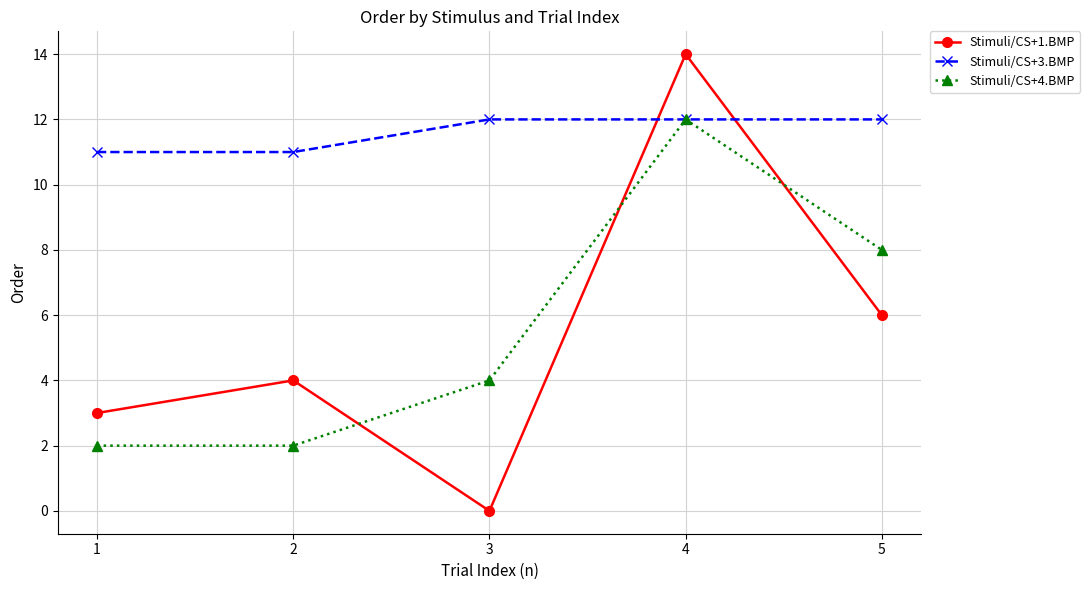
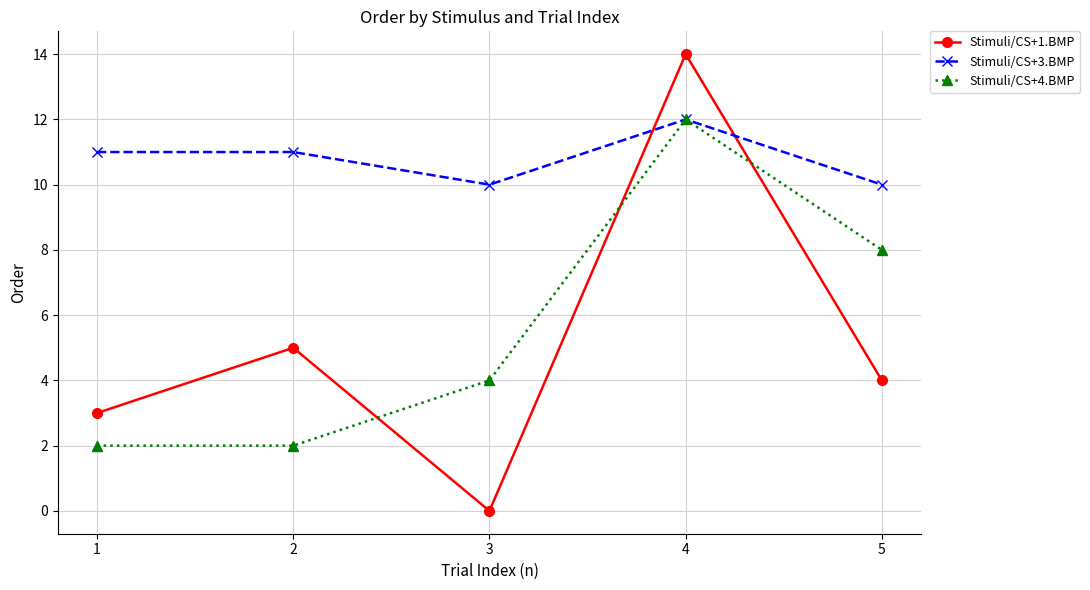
  {
    "Stimuli/CS+1.BMP": {
      "1": 3,
-     "2": 4,
+     "2": 5,
      "3": 0,
      "4": 14,
-     "5": 6
+     "5": 4
    },
    "Stimuli/CS+3.BMP": {
      "1": 11,
      "2": 11,
-     "3": 12,
-     "5": 12
+     "3": 10,
+     "5": 10
    },
    "Stimuli/CS+4.BMP": {
      "1": 2,
      "2": 2,
      "3": 4,
      "5": 8
    }
  }
